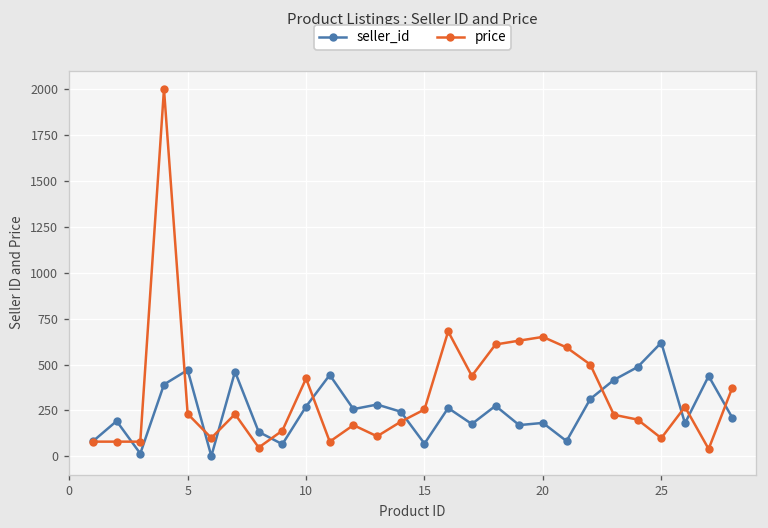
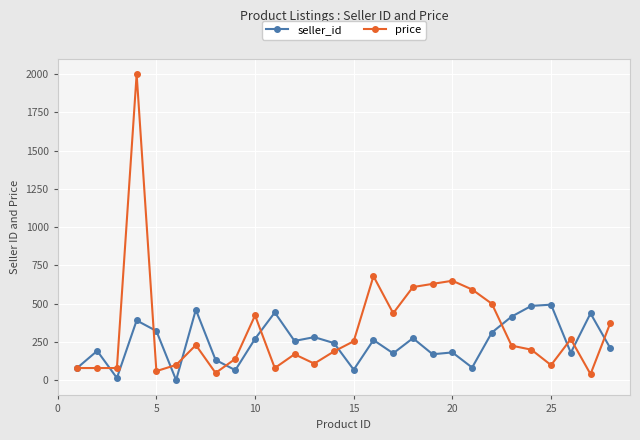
  {
    "seller_id": {
-     "5": 470,
+     "5": 320,
      "10": 270,
      "15": 70,
      "20": 180,
-     "25": 620
+     "25": 490
    },
    "price": {
-     "5": 230,
+     "5": 60,
      "10": 420,
      "15": 260,
      "20": 650,
      "25": 100
    }
  }
